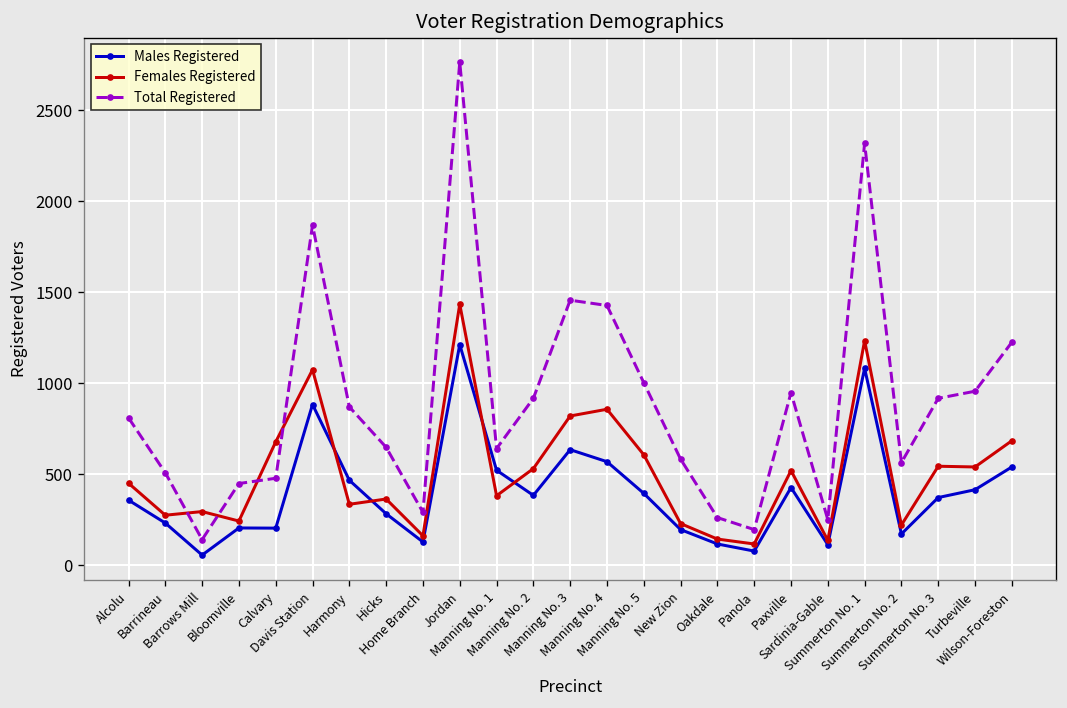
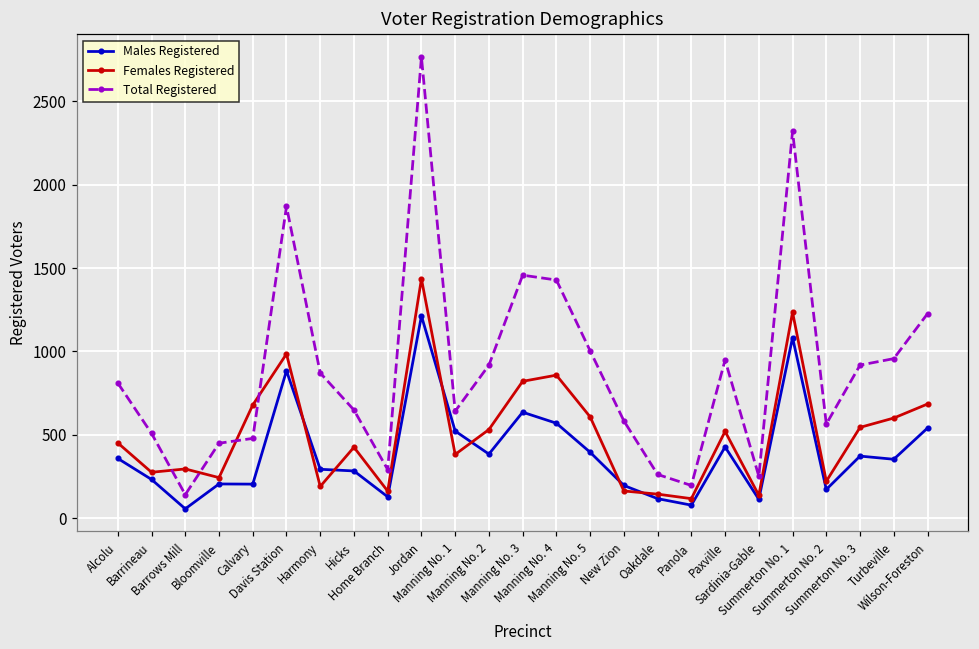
  {
    "Males Registered": {
      "Alcolu": 360,
      "Barrineau": 230,
      "Barrows Mill": 60,
      "Bloomville": 210,
      "Calvary": 210,
      "Davis Station": 880,
-     "Harmony": 470,
+     "Harmony": 290,
      "Hicks": 280,
      "Home Branch": 130,
      "Jordan": 1210,
      "Manning No. 1": 520,
      "Manning No. 2": 390,
      "Manning No. 3": 640,
      "Manning No. 4": 570,
      "Manning No. 5": 400,
      "New Zion": 200,
      "Oakdale": 120,
      "Panola": 80,
      "Paxville": 430,
      "Sardinia-Gable": 110,
      "Summerton No. 1": 1080,
      "Summerton No. 2": 170,
      "Summerton No. 3": 370,
-     "Turbeville": 420,
+     "Turbeville": 350,
      "Wilson-Foreston": 540
    },
    "Females Registered": {
      "Alcolu": 450,
      "Barrineau": 280,
      "Barrows Mill": 300,
      "Bloomville": 240,
      "Calvary": 680,
-     "Davis Station": 1080,
-     "Harmony": 340,
-     "Hicks": 370,
+     "Davis Station": 990,
+     "Harmony": 190,
+     "Hicks": 430,
      "Home Branch": 160,
      "Jordan": 1440,
      "Manning No. 1": 380,
      "Manning No. 2": 530,
      "Manning No. 3": 820,
      "Manning No. 4": 860,
      "Manning No. 5": 610,
-     "New Zion": 230,
+     "New Zion": 160,
      "Oakdale": 150,
      "Panola": 120,
      "Paxville": 520,
      "Sardinia-Gable": 140,
      "Summerton No. 1": 1240,
      "Summerton No. 2": 220,
      "Summerton No. 3": 550,
-     "Turbeville": 540,
+     "Turbeville": 600,
      "Wilson-Foreston": 690
    },
    "Total Registered": {
      "Alcolu": 810,
      "Barrineau": 510,
      "Barrows Mill": 140,
      "Bloomville": 450,
      "Calvary": 480,
      "Davis Station": 1870,
      "Harmony": 870,
      "Hicks": 650,
      "Home Branch": 290,
      "Jordan": 2760,
      "Manning No. 1": 640,
      "Manning No. 2": 920,
      "Manning No. 3": 1460,
      "Manning No. 4": 1430,
      "Manning No. 5": 1000,
      "New Zion": 580,
      "Oakdale": 260,
      "Panola": 200,
      "Paxville": 950,
      "Sardinia-Gable": 250,
      "Summerton No. 1": 2320,
      "Summerton No. 2": 570,
      "Summerton No. 3": 920,
      "Turbeville": 960,
      "Wilson-Foreston": 1230
    }
  }
